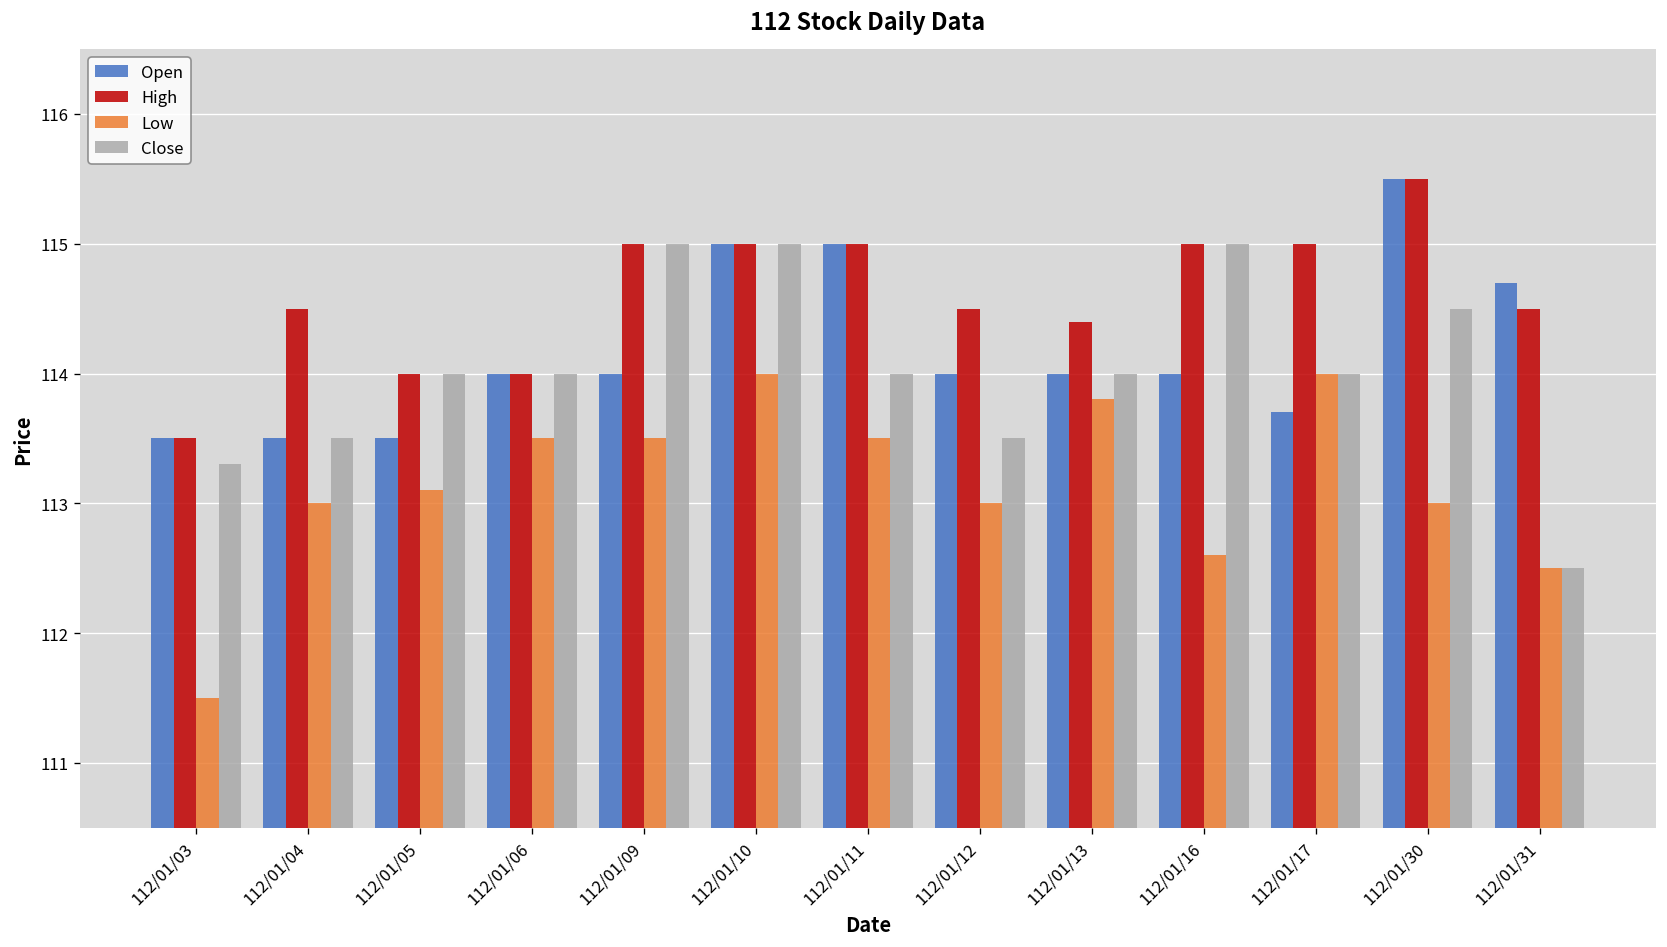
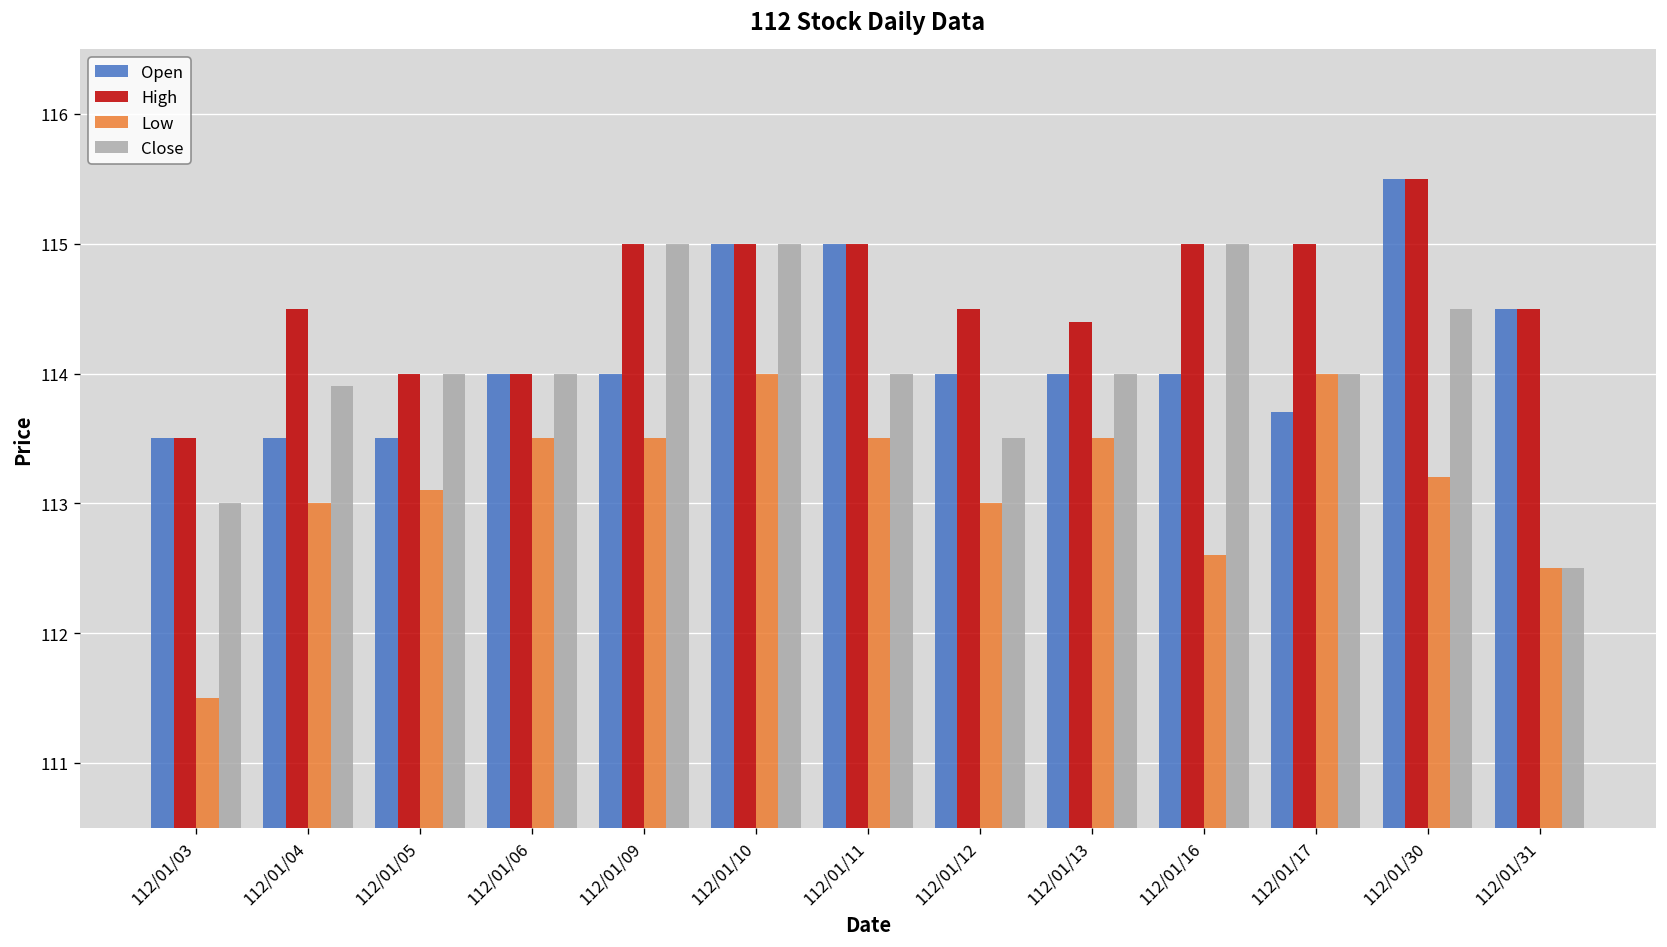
  {
    "Open": {
      "112/01/03": 113.5,
      "112/01/04": 113.5,
      "112/01/05": 113.5,
      "112/01/06": 114.0,
      "112/01/09": 114.0,
      "112/01/10": 115.0,
      "112/01/11": 115.0,
      "112/01/12": 114.0,
      "112/01/13": 114.0,
      "112/01/16": 114.0,
      "112/01/17": 113.7,
      "112/01/30": 115.5,
-     "112/01/31": 114.7
+     "112/01/31": 114.5
    },
    "High": {
      "112/01/03": 113.5,
      "112/01/04": 114.5,
      "112/01/05": 114.0,
      "112/01/06": 114.0,
      "112/01/09": 115.0,
      "112/01/10": 115.0,
      "112/01/11": 115.0,
      "112/01/12": 114.5,
      "112/01/13": 114.4,
      "112/01/16": 115.0,
      "112/01/17": 115.0,
      "112/01/30": 115.5,
      "112/01/31": 114.5
    },
    "Low": {
      "112/01/03": 111.5,
      "112/01/04": 113.0,
      "112/01/05": 113.1,
      "112/01/06": 113.5,
      "112/01/09": 113.5,
      "112/01/10": 114.0,
      "112/01/11": 113.5,
      "112/01/12": 113.0,
-     "112/01/13": 113.8,
+     "112/01/13": 113.5,
      "112/01/16": 112.6,
      "112/01/17": 114.0,
-     "112/01/30": 113.0,
+     "112/01/30": 113.2,
      "112/01/31": 112.5
    },
    "Close": {
-     "112/01/03": 113.3,
-     "112/01/04": 113.5,
+     "112/01/03": 113.0,
+     "112/01/04": 113.9,
      "112/01/05": 114.0,
      "112/01/06": 114.0,
      "112/01/09": 115.0,
      "112/01/10": 115.0,
      "112/01/11": 114.0,
      "112/01/12": 113.5,
      "112/01/13": 114.0,
      "112/01/16": 115.0,
      "112/01/17": 114.0,
      "112/01/30": 114.5,
      "112/01/31": 112.5
    }
  }
